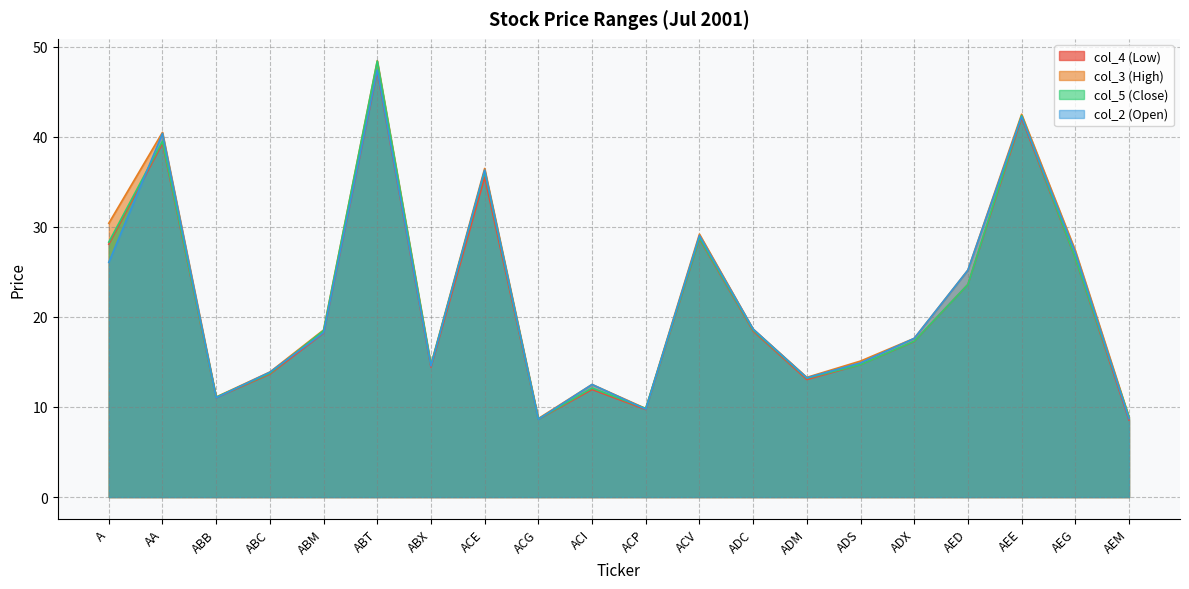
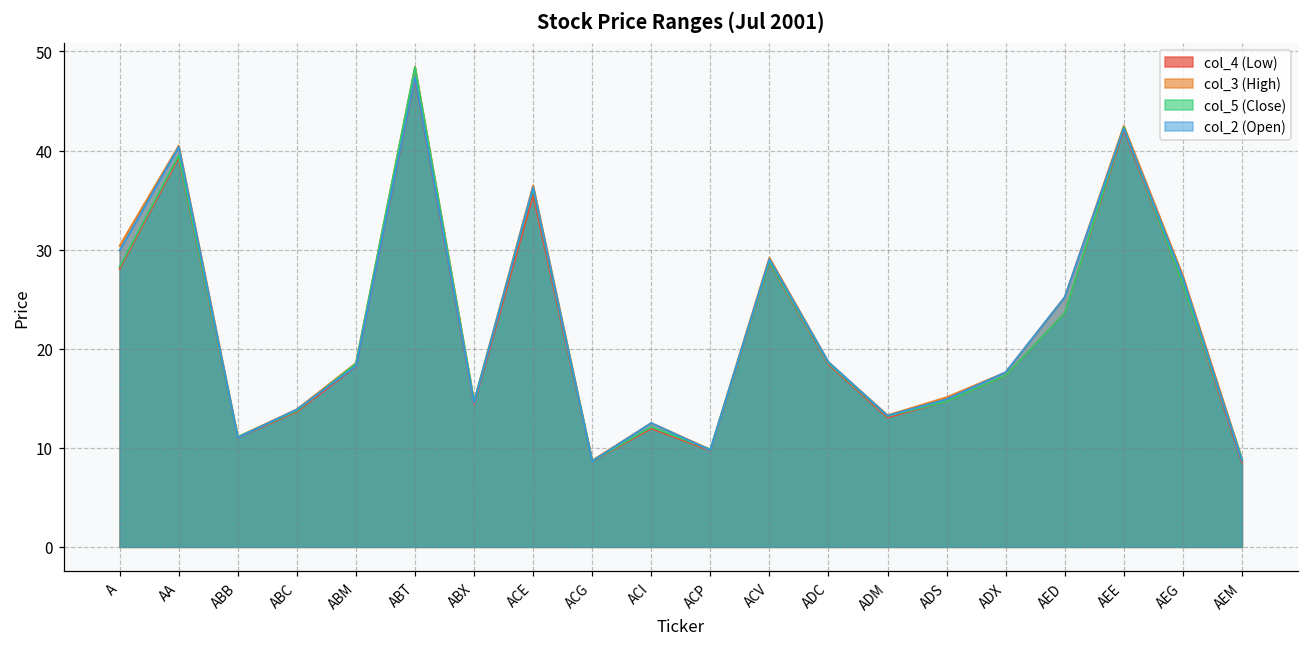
  {
    "col_2 (Open)": {
-     "A": 26
+     "A": 30
    }
  }
